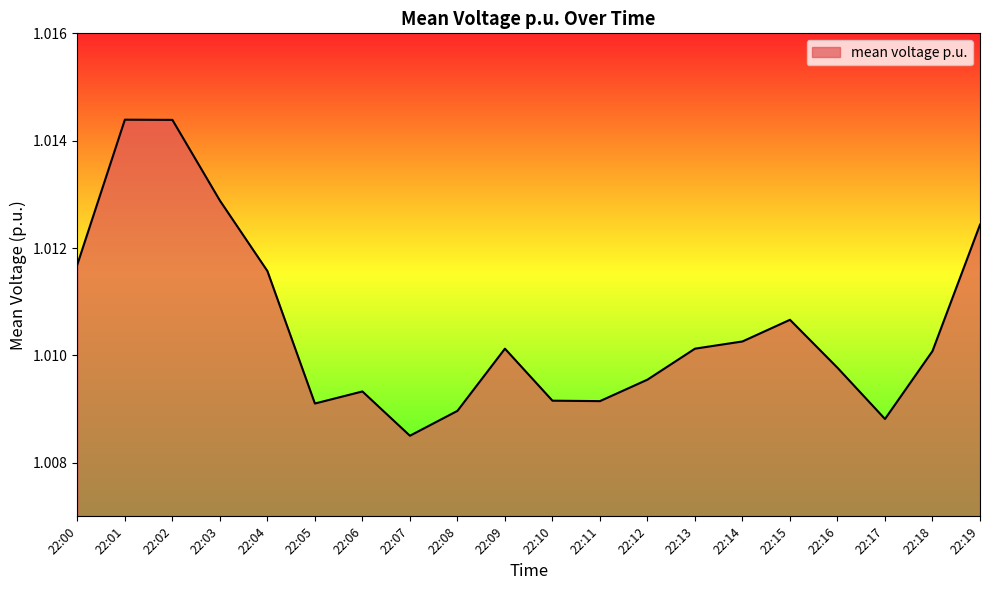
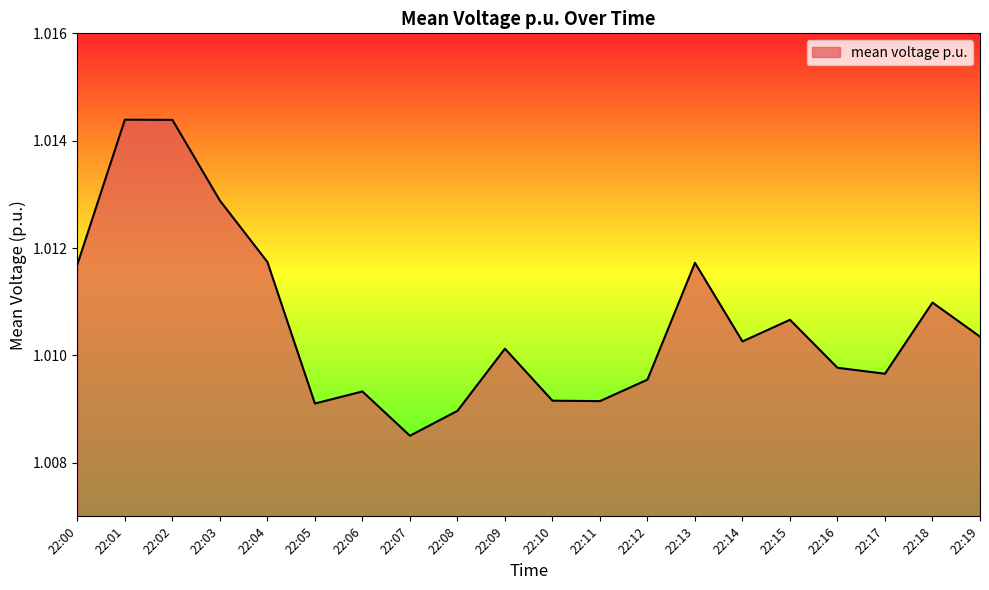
  {
    "22:00": 1.0117,
    "22:01": 1.0144,
    "22:02": 1.0144,
    "22:03": 1.0129,
-   "22:04": 1.0116,
+   "22:04": 1.0117,
    "22:05": 1.0091,
    "22:06": 1.0093,
    "22:07": 1.0085,
    "22:08": 1.0090,
    "22:09": 1.0101,
    "22:10": 1.0092,
    "22:11": 1.0091,
    "22:12": 1.0095,
-   "22:13": 1.0101,
+   "22:13": 1.0117,
    "22:14": 1.0103,
    "22:15": 1.0107,
    "22:16": 1.0098,
-   "22:17": 1.0088,
-   "22:18": 1.0101,
-   "22:19": 1.0124
+   "22:17": 1.0097,
+   "22:18": 1.0110,
+   "22:19": 1.0103
  }
